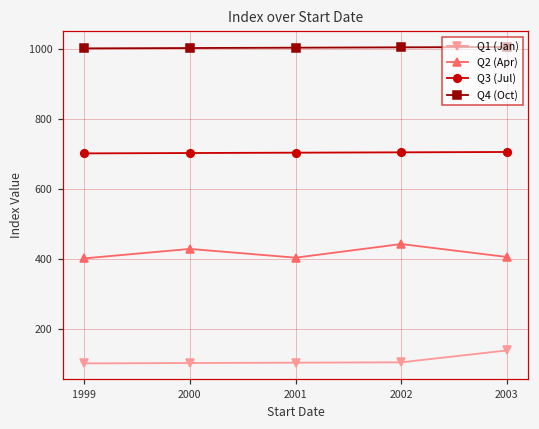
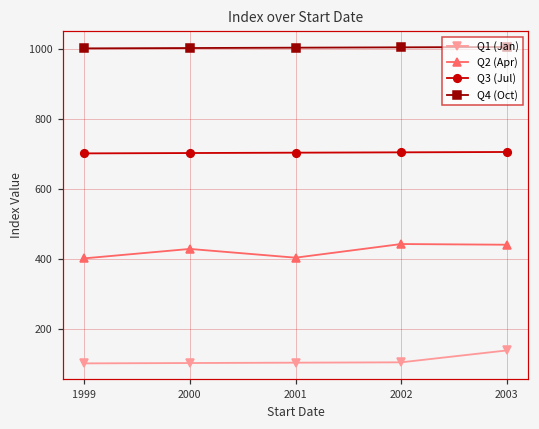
  {
    "Q1 (Jan)": {
      "1999": 100,
      "2000": 100,
      "2001": 100,
      "2002": 110,
      "2003": 140
    },
    "Q2 (Apr)": {
      "1999": 400,
      "2000": 430,
      "2001": 400,
      "2002": 440,
-     "2003": 410
+     "2003": 440
    }
  }
